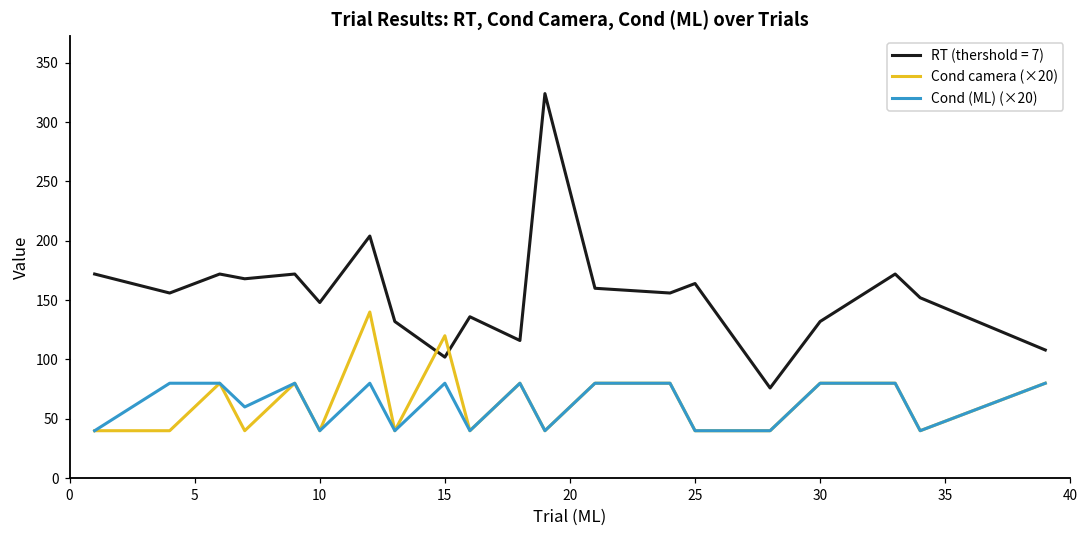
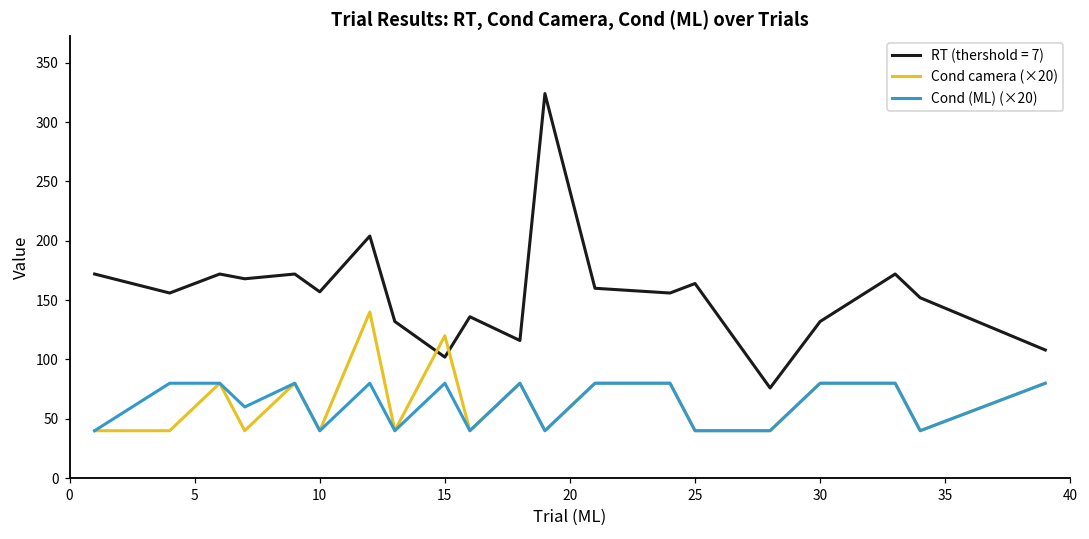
  {
    "RT (thershold = 7)": {
-     "10": 148,
+     "10": 157,
      "15": 102,
      "25": 164,
      "30": 132
    },
    "Cond camera (×20)": {
      "15": 120
    },
    "Cond (ML) (×20)": {
      "15": 80
    }
  }
